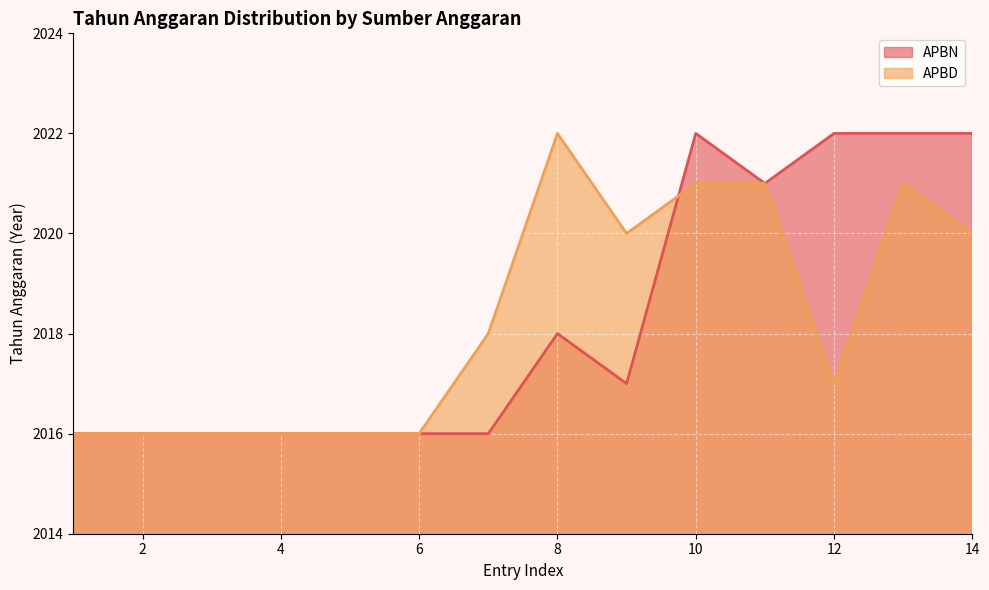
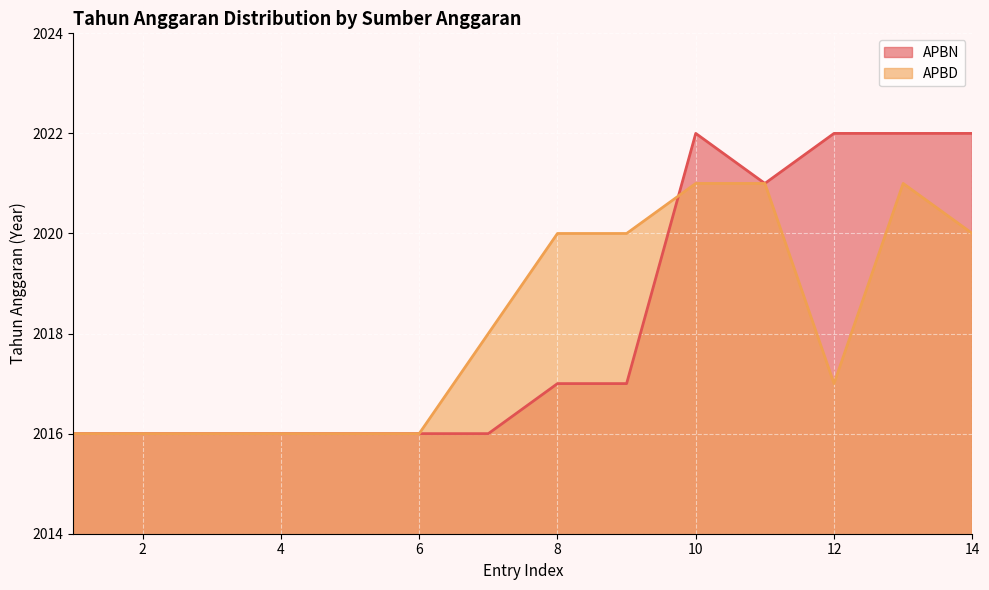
  {
    "APBN": {
-     "8": 2018,
+     "8": 2017,
      "10": 2022,
      "12": 2022,
      "14": 2022
    },
    "APBD": {
-     "8": 2022,
+     "8": 2020,
      "10": 2021,
      "12": 2017,
      "14": 2020
    }
  }
